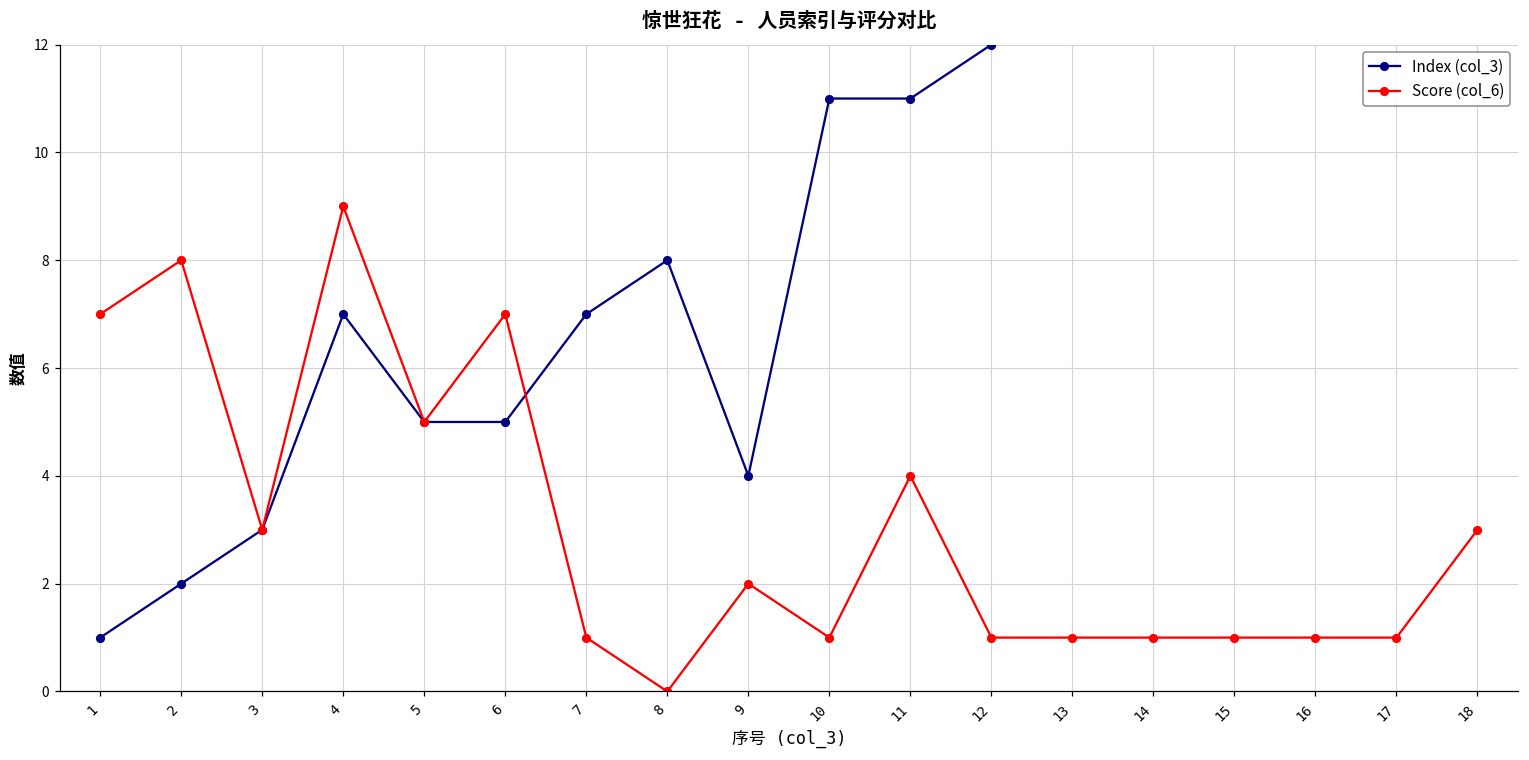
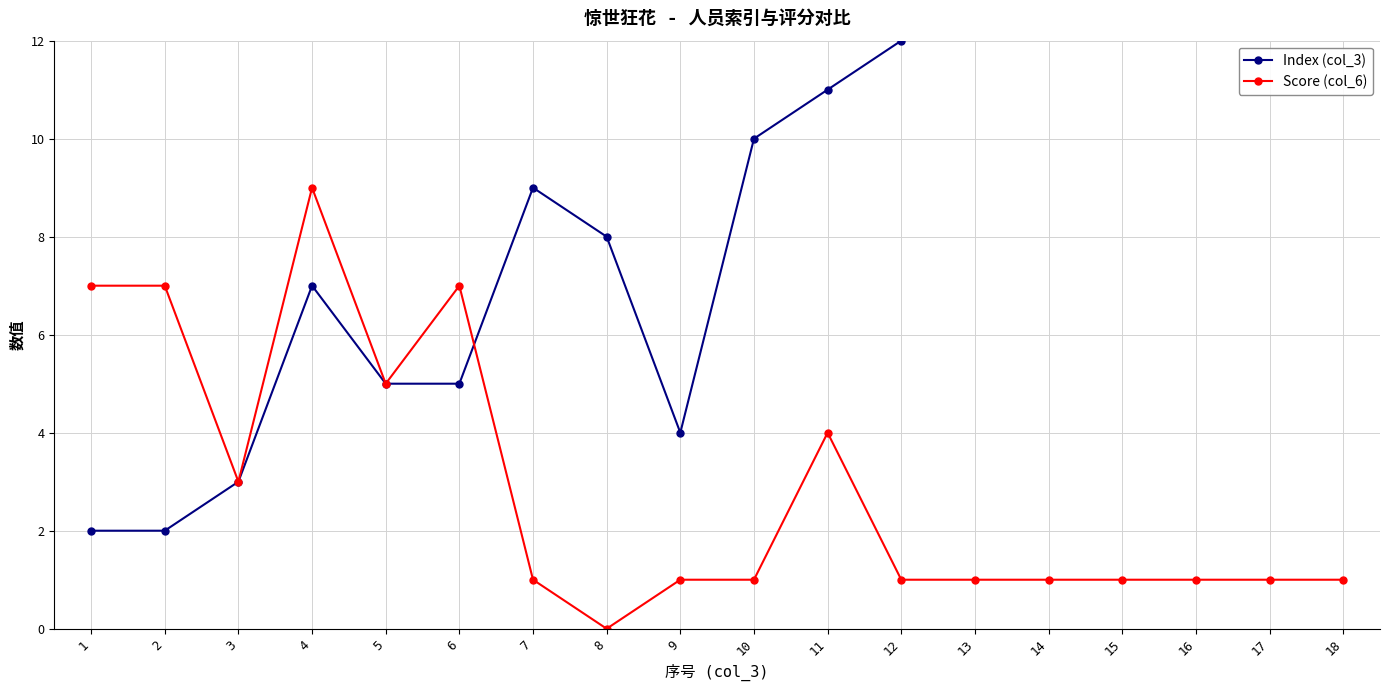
  {
    "Index (col_3)": {
-     "1": 1,
+     "1": 2,
      "2": 2,
      "4": 7,
      "6": 5,
-     "7": 7,
+     "7": 9,
      "8": 8,
      "9": 4,
-     "10": 11,
+     "10": 10,
      "11": 11,
      "12": 12
    },
    "Score (col_6)": {
      "1": 7,
-     "2": 8,
+     "2": 7,
      "4": 9,
      "6": 7,
      "7": 1,
      "8": 0,
-     "9": 2,
+     "9": 1,
      "10": 1,
      "11": 4,
      "12": 1,
      "13": 1,
      "14": 1,
      "15": 1,
      "16": 1,
      "17": 1,
-     "18": 3
+     "18": 1
    }
  }
